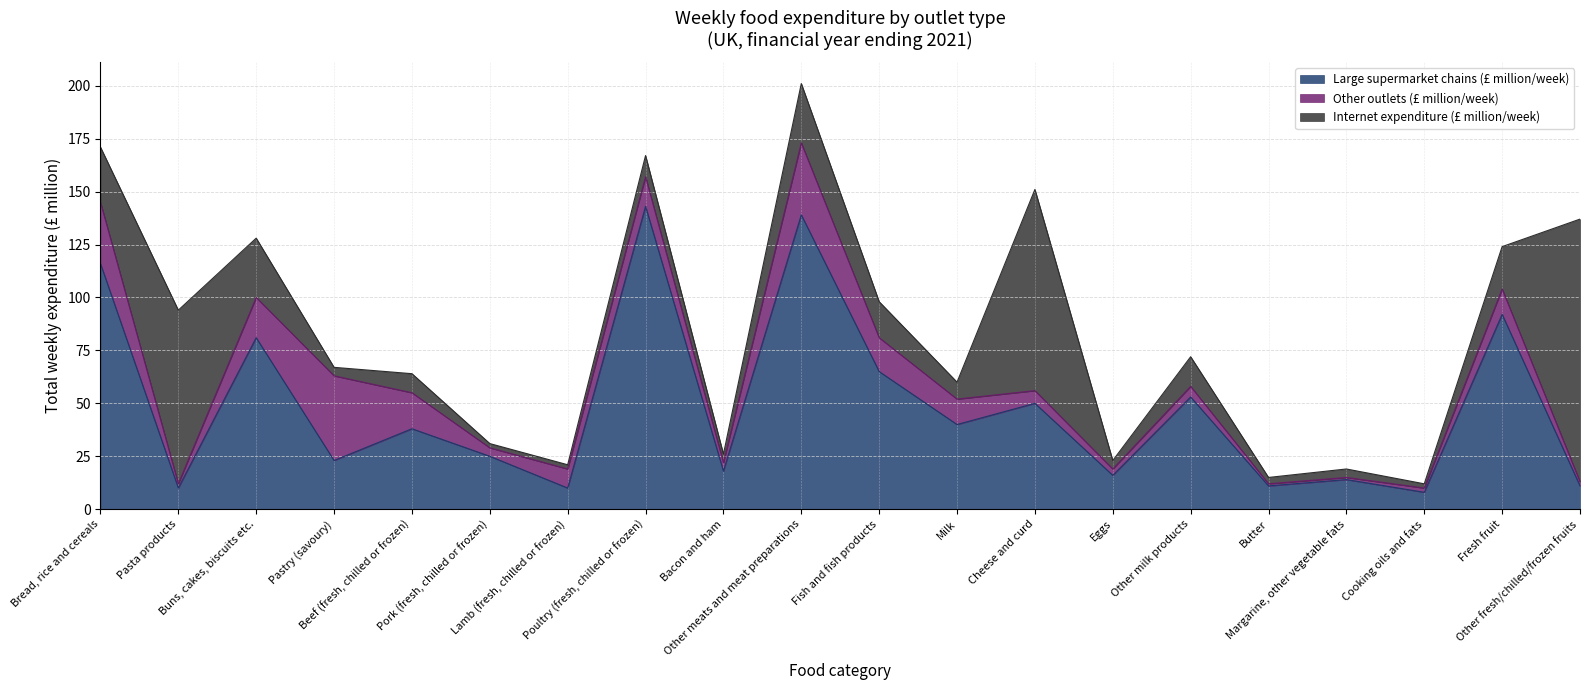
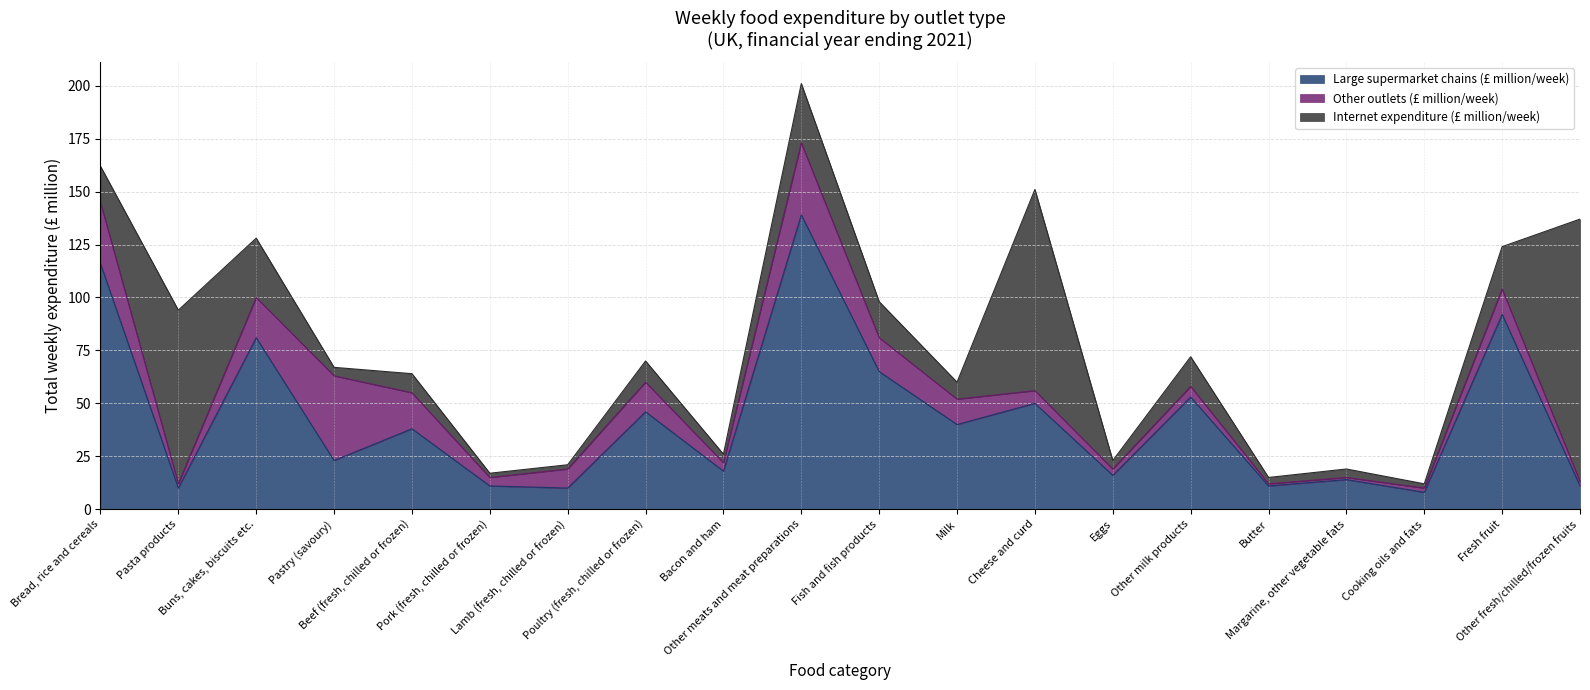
  {
    "Large supermarket chains (£ million/week)": {
      "Bread, rice and cereals": 116,
      "Pasta products": 10,
      "Buns, cakes, biscuits etc.": 81,
      "Pastry (savoury)": 23,
      "Beef (fresh, chilled or frozen)": 38,
-     "Pork (fresh, chilled or frozen)": 25,
+     "Pork (fresh, chilled or frozen)": 11,
      "Lamb (fresh, chilled or frozen)": 10,
-     "Poultry (fresh, chilled or frozen)": 143,
+     "Poultry (fresh, chilled or frozen)": 46,
      "Bacon and ham": 18,
      "Other meats and meat preparations": 139,
      "Fish and fish products": 65,
      "Milk": 40,
      "Cheese and curd": 50,
      "Eggs": 16,
      "Other milk products": 53,
      "Cooking oils and fats": 8,
      "Fresh fruit": 92,
      "Other fresh/chilled/frozen fruits": 11
    },
    "Other outlets (£ million/week)": {
      "Bread, rice and cereals": 29,
      "Pasta products": 2,
      "Buns, cakes, biscuits etc.": 19,
      "Pastry (savoury)": 40,
      "Beef (fresh, chilled or frozen)": 17,
      "Pork (fresh, chilled or frozen)": 4,
      "Lamb (fresh, chilled or frozen)": 9,
      "Poultry (fresh, chilled or frozen)": 14,
      "Bacon and ham": 4,
      "Other meats and meat preparations": 34,
      "Fish and fish products": 16,
      "Milk": 12,
      "Cheese and curd": 6,
      "Eggs": 3,
      "Other milk products": 5,
      "Cooking oils and fats": 2,
      "Fresh fruit": 12,
      "Other fresh/chilled/frozen fruits": 2
    },
    "Internet expenditure (£ million/week)": {
-     "Bread, rice and cereals": 26,
+     "Bread, rice and cereals": 17,
      "Pasta products": 82,
      "Buns, cakes, biscuits etc.": 28,
      "Pastry (savoury)": 4,
      "Beef (fresh, chilled or frozen)": 9,
      "Pork (fresh, chilled or frozen)": 2,
      "Lamb (fresh, chilled or frozen)": 2,
      "Poultry (fresh, chilled or frozen)": 10,
      "Bacon and ham": 4,
      "Other meats and meat preparations": 28,
      "Fish and fish products": 17,
      "Milk": 8,
      "Cheese and curd": 95,
      "Eggs": 4,
      "Other milk products": 14,
      "Butter": 3,
      "Margarine, other vegetable fats": 4,
      "Cooking oils and fats": 2,
      "Fresh fruit": 20,
      "Other fresh/chilled/frozen fruits": 124
    }
  }
